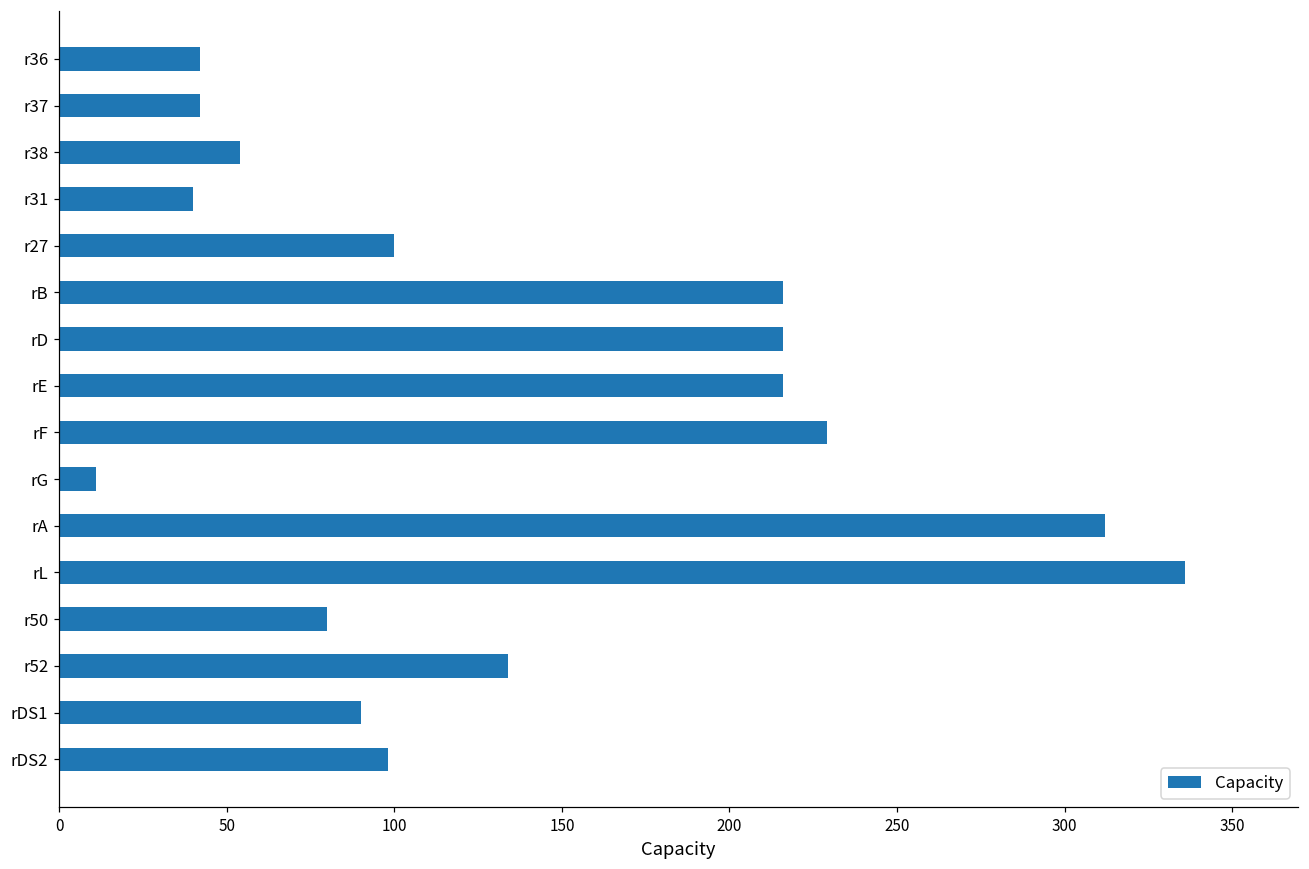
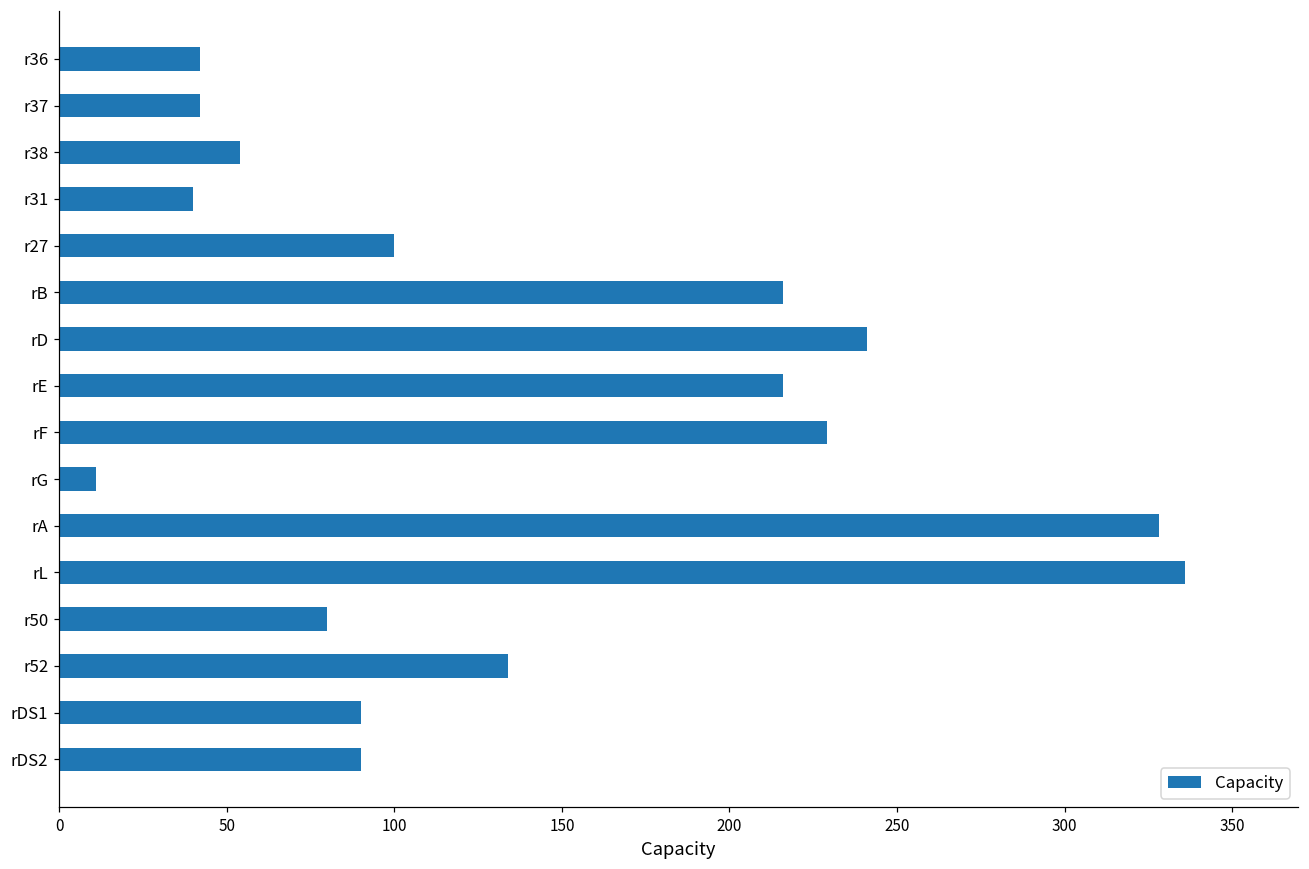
  {
    "r36": 42,
    "r37": 42,
    "r38": 54,
    "r31": 40,
    "r27": 100,
    "rB": 216,
-   "rD": 216,
+   "rD": 241,
    "rE": 216,
    "rF": 229,
    "rG": 11,
-   "rA": 312,
+   "rA": 328,
    "rL": 336,
    "r50": 80,
    "r52": 134,
    "rDS1": 90,
-   "rDS2": 98
+   "rDS2": 90
  }
